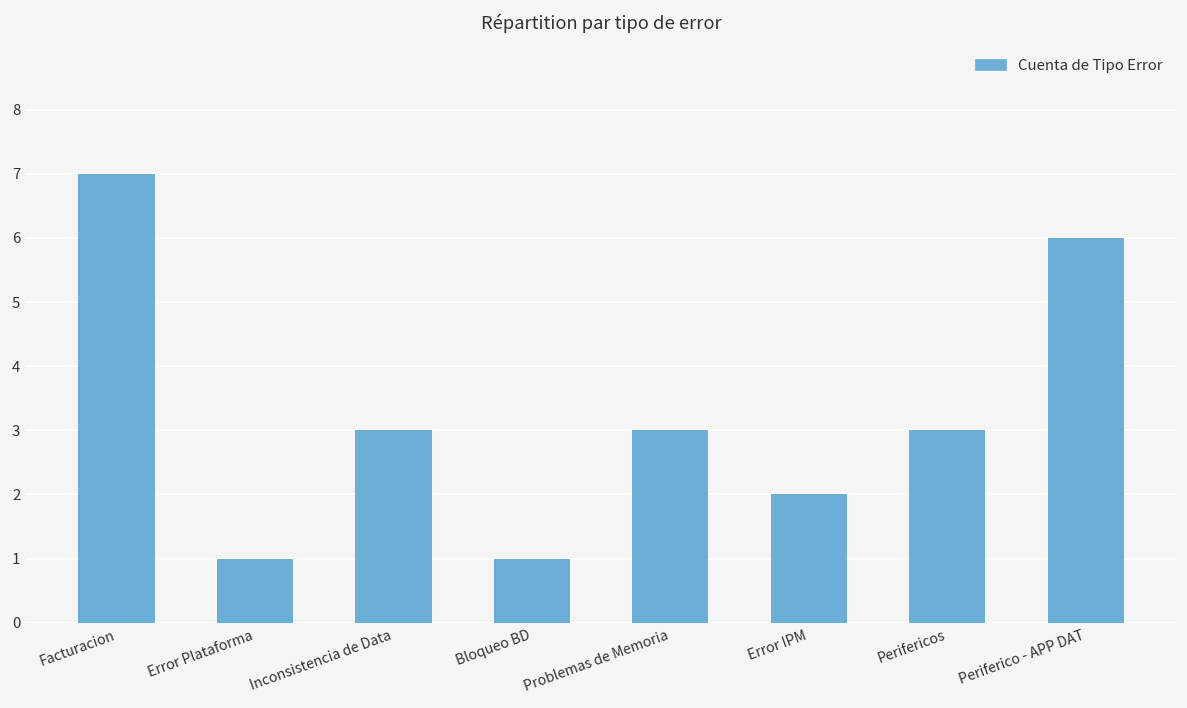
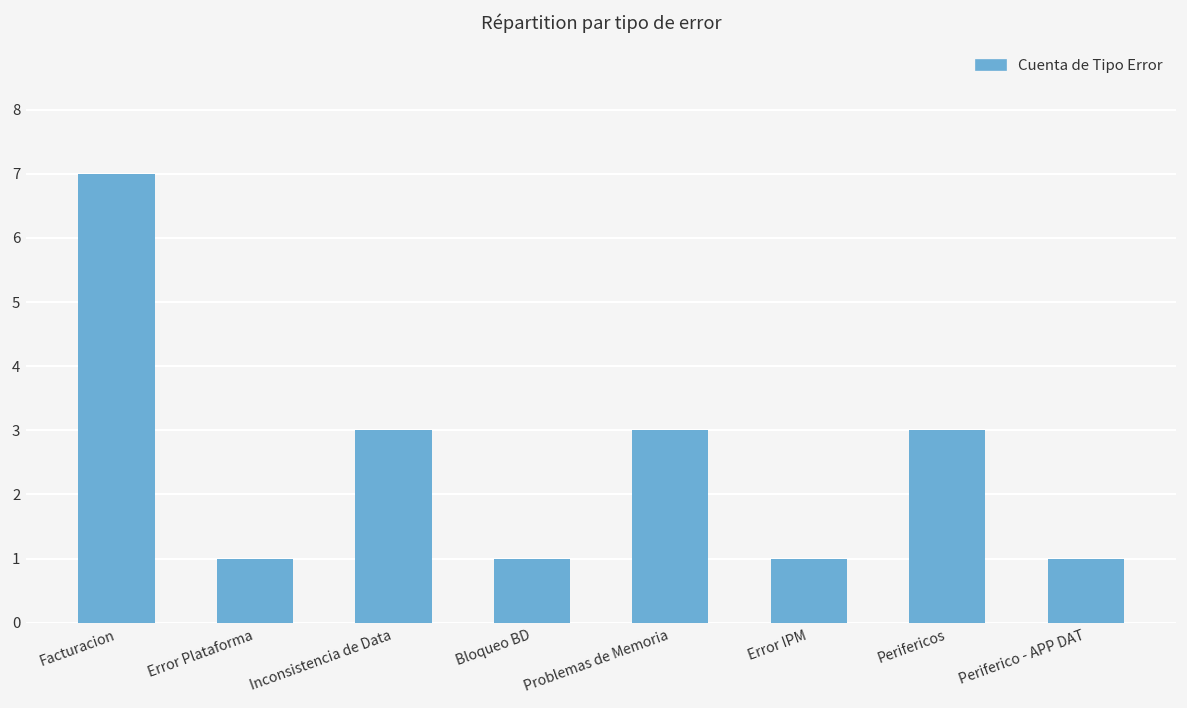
  {
    "Facturacion": 7,
    "Error Plataforma": 1,
    "Inconsistencia de Data": 3,
    "Bloqueo BD": 1,
    "Problemas de Memoria": 3,
-   "Error IPM": 2,
+   "Error IPM": 1,
    "Perifericos": 3,
-   "Periferico - APP DAT": 6
+   "Periferico - APP DAT": 1
  }
